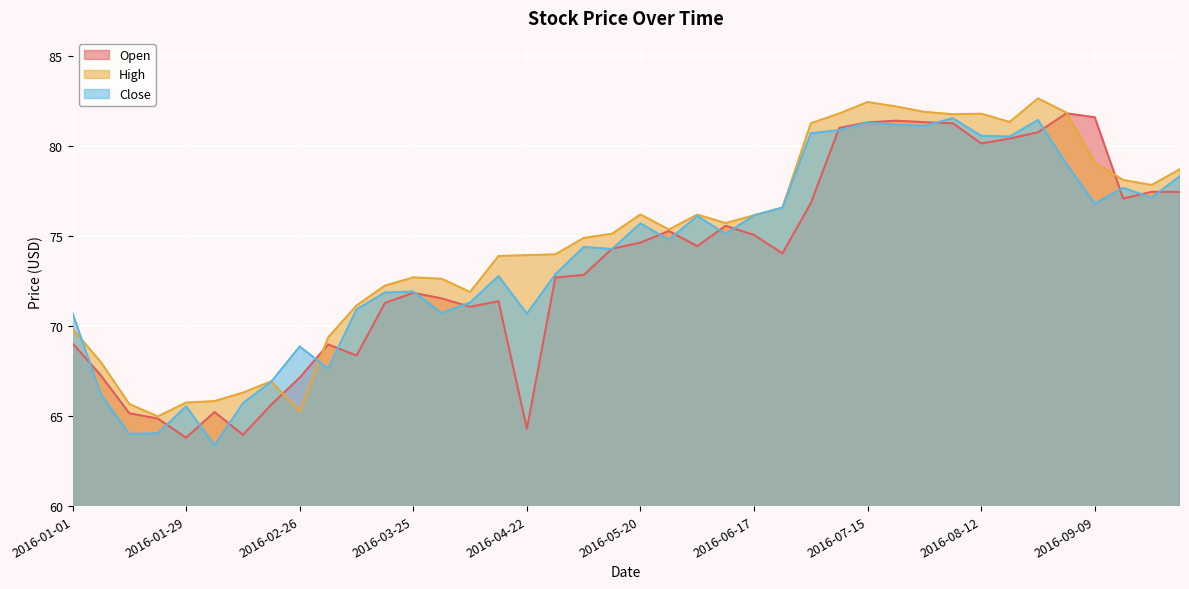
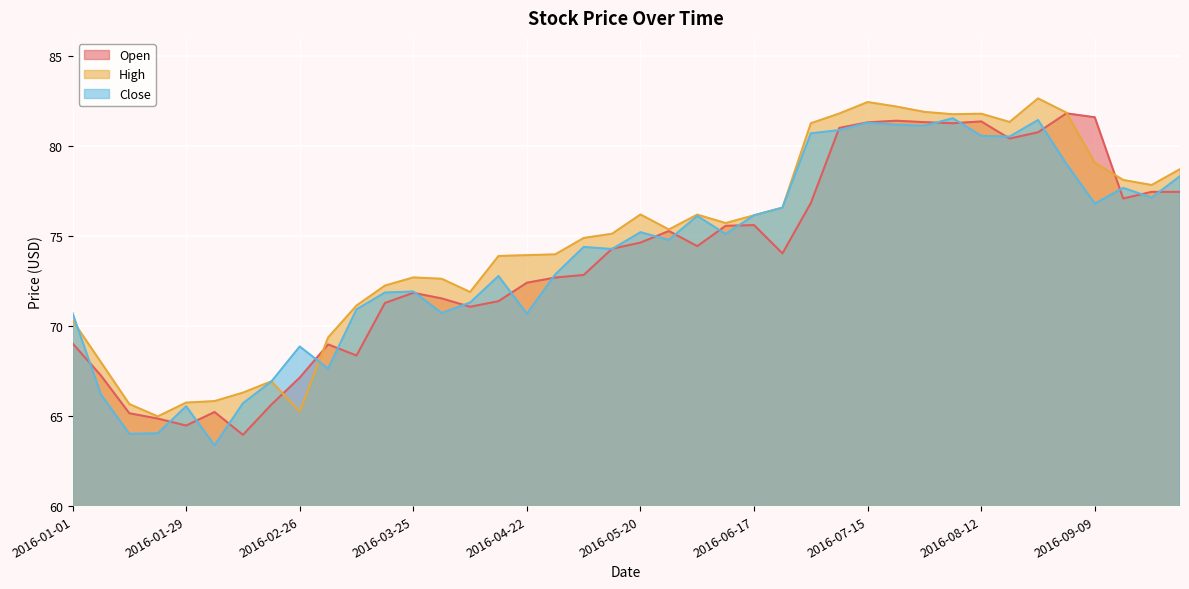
  {
    "Open": {
      "2016-01-01": 69.0,
-     "2016-01-29": 63.8,
+     "2016-01-29": 64.5,
      "2016-02-26": 67.1,
-     "2016-04-22": 64.3,
+     "2016-04-22": 72.4,
      "2016-05-20": 74.6,
-     "2016-06-17": 75.1,
-     "2016-08-12": 80.1,
+     "2016-06-17": 75.6,
+     "2016-08-12": 81.4,
      "2016-09-09": 81.6
    },
    "High": {
-     "2016-01-01": 69.8,
+     "2016-01-01": 70.3,
      "2016-01-29": 65.7,
      "2016-02-26": 65.3,
      "2016-03-25": 72.7,
      "2016-04-22": 73.9,
      "2016-05-20": 76.2,
      "2016-07-15": 82.4,
      "2016-08-12": 81.8,
      "2016-09-09": 79.1
    },
    "Close": {
      "2016-01-01": 70.7,
      "2016-01-29": 65.5,
      "2016-02-26": 68.9,
      "2016-04-22": 70.7,
-     "2016-05-20": 75.7,
+     "2016-05-20": 75.2,
      "2016-08-12": 80.6,
      "2016-09-09": 76.8
    }
  }
